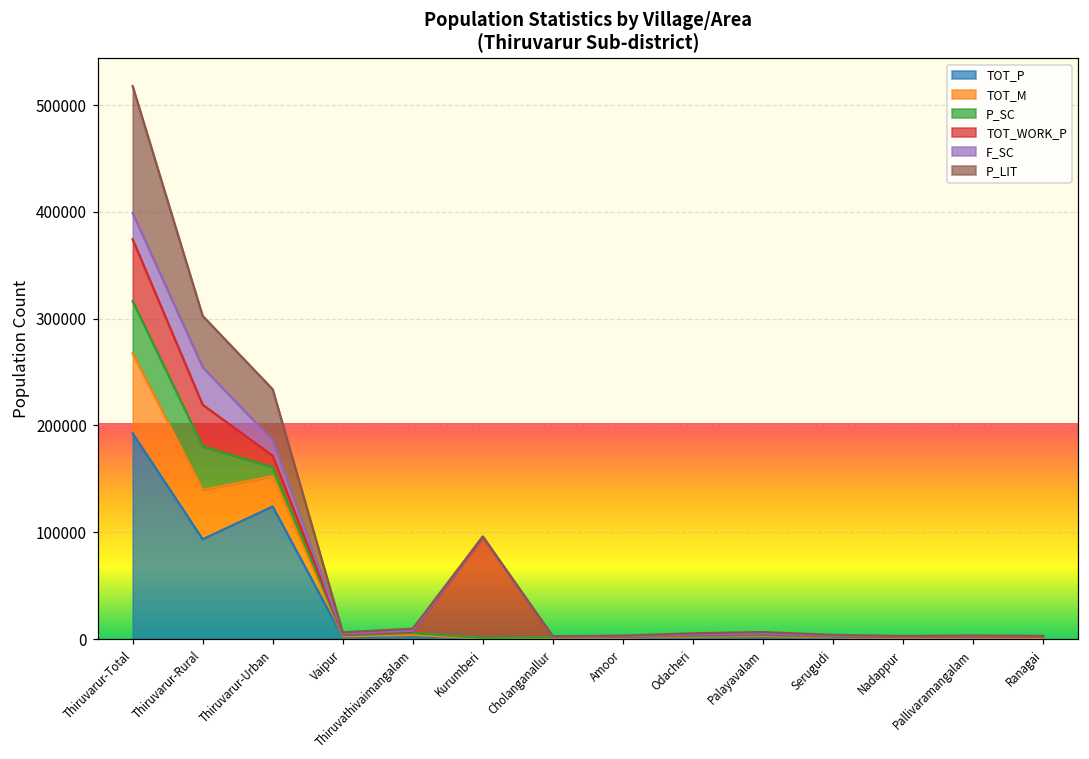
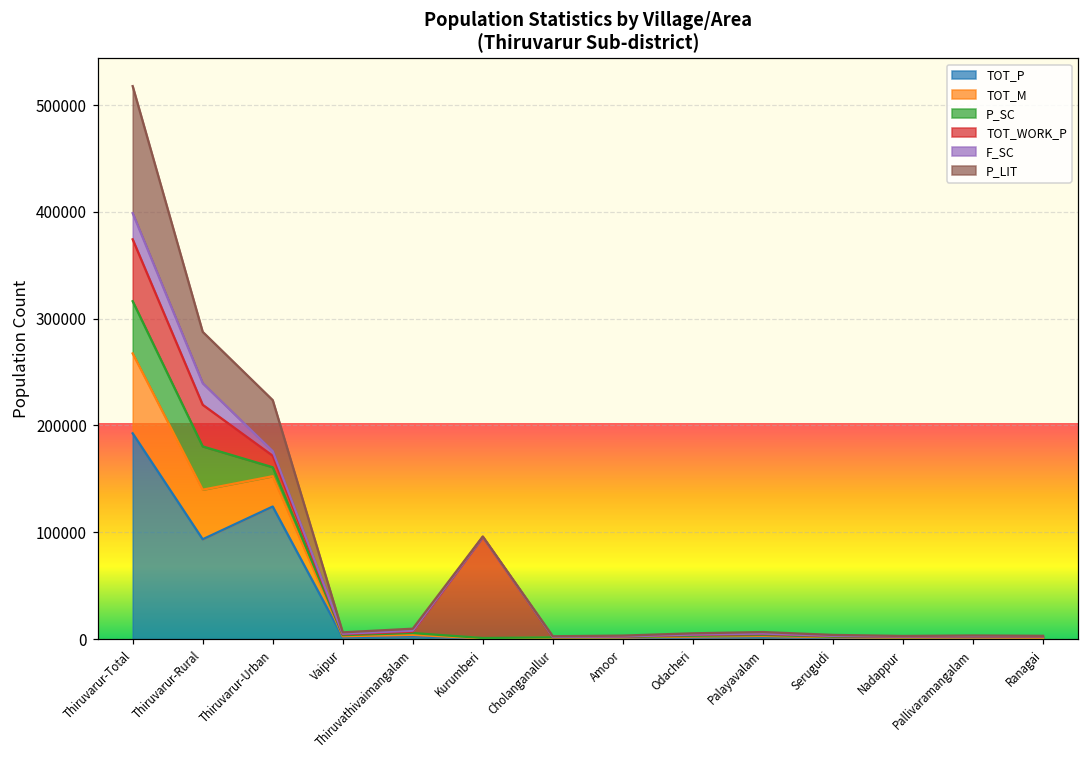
  {
    "TOT_P": {
      "Thiruvarur-Total": 190000,
      "Thiruvarur-Rural": 90000,
      "Thiruvarur-Urban": 120000
    },
    "TOT_M": {
      "Thiruvarur-Total": 70000,
      "Thiruvarur-Rural": 50000,
      "Thiruvarur-Urban": 30000
    },
    "P_SC": {
      "Thiruvarur-Total": 50000,
      "Thiruvarur-Rural": 40000,
      "Thiruvarur-Urban": 10000
    },
    "TOT_WORK_P": {
      "Thiruvarur-Total": 60000,
      "Thiruvarur-Rural": 40000,
      "Thiruvarur-Urban": 10000
    },
    "F_SC": {
      "Thiruvarur-Total": 20000,
-     "Thiruvarur-Rural": 40000,
-     "Thiruvarur-Urban": 10000
+     "Thiruvarur-Rural": 20000,
+     "Thiruvarur-Urban": 0
    },
    "P_LIT": {
      "Thiruvarur-Total": 120000,
      "Thiruvarur-Rural": 50000,
      "Thiruvarur-Urban": 50000
    }
  }
